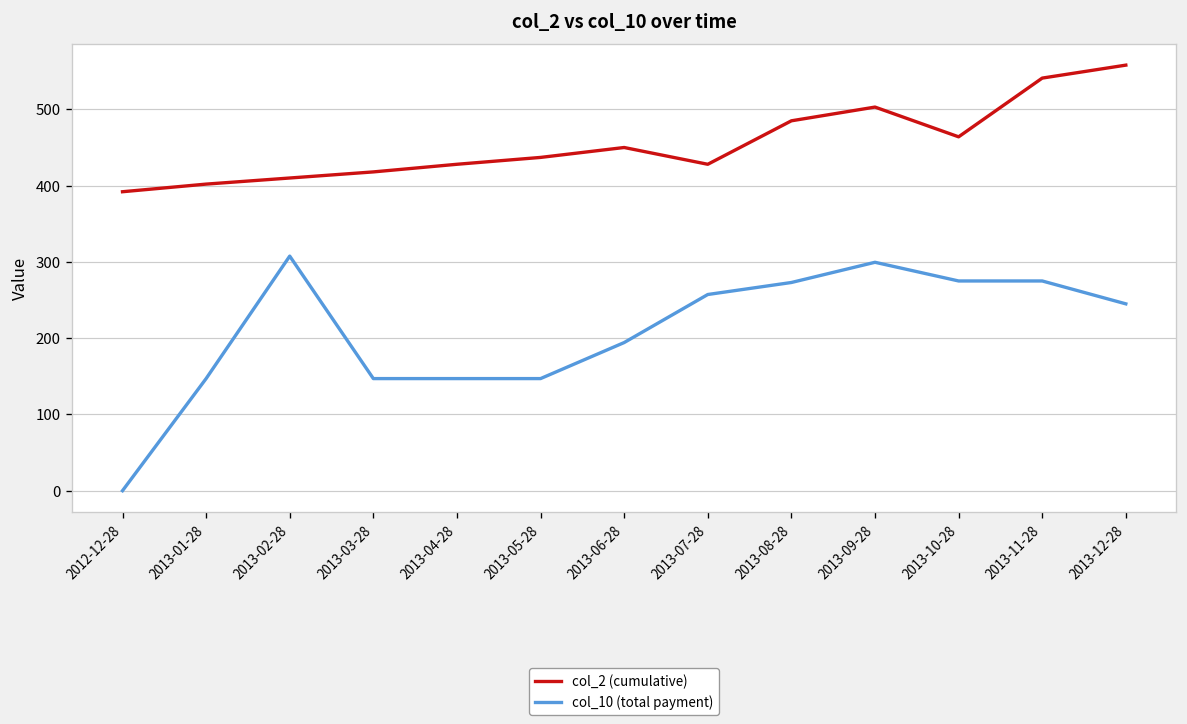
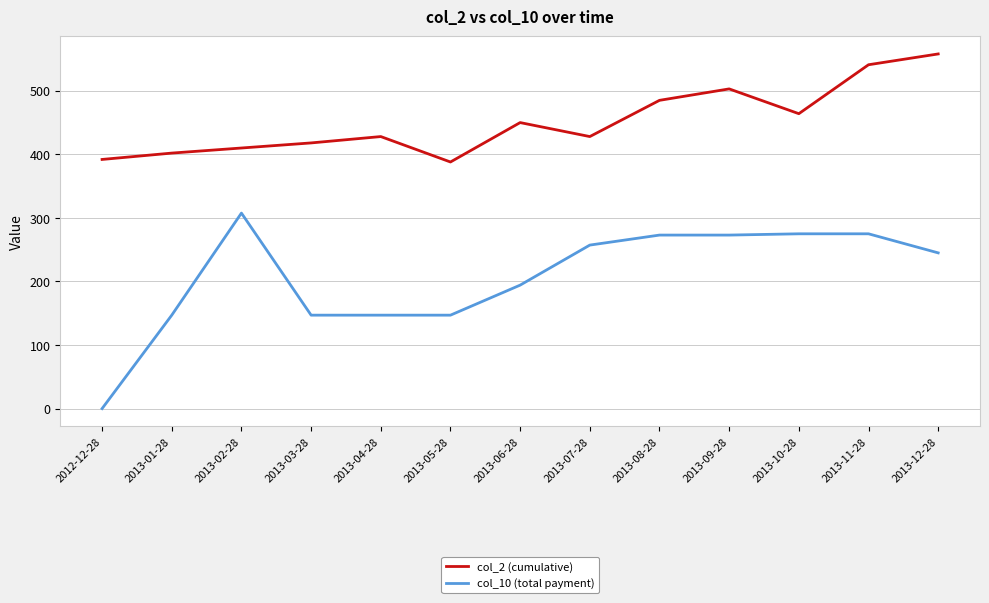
  {
    "col_2 (cumulative)": {
      "2012-12-28": 390,
      "2013-01-28": 400,
      "2013-02-28": 410,
      "2013-03-28": 420,
      "2013-04-28": 430,
-     "2013-05-28": 440,
+     "2013-05-28": 390,
      "2013-06-28": 450,
      "2013-07-28": 430,
      "2013-08-28": 490,
      "2013-09-28": 500,
      "2013-10-28": 460,
      "2013-11-28": 540,
      "2013-12-28": 560
    },
    "col_10 (total payment)": {
      "2012-12-28": 0,
      "2013-01-28": 150,
      "2013-02-28": 310,
      "2013-03-28": 150,
      "2013-04-28": 150,
      "2013-05-28": 150,
      "2013-06-28": 190,
      "2013-07-28": 260,
      "2013-08-28": 270,
-     "2013-09-28": 300,
+     "2013-09-28": 270,
      "2013-10-28": 280,
      "2013-11-28": 280,
      "2013-12-28": 250
    }
  }
